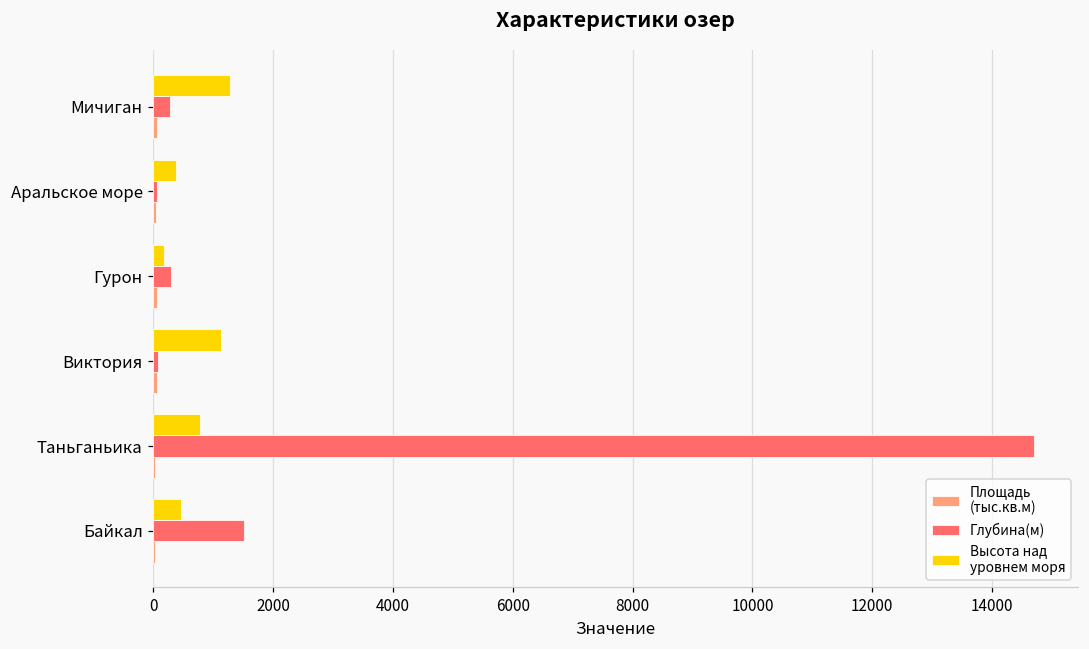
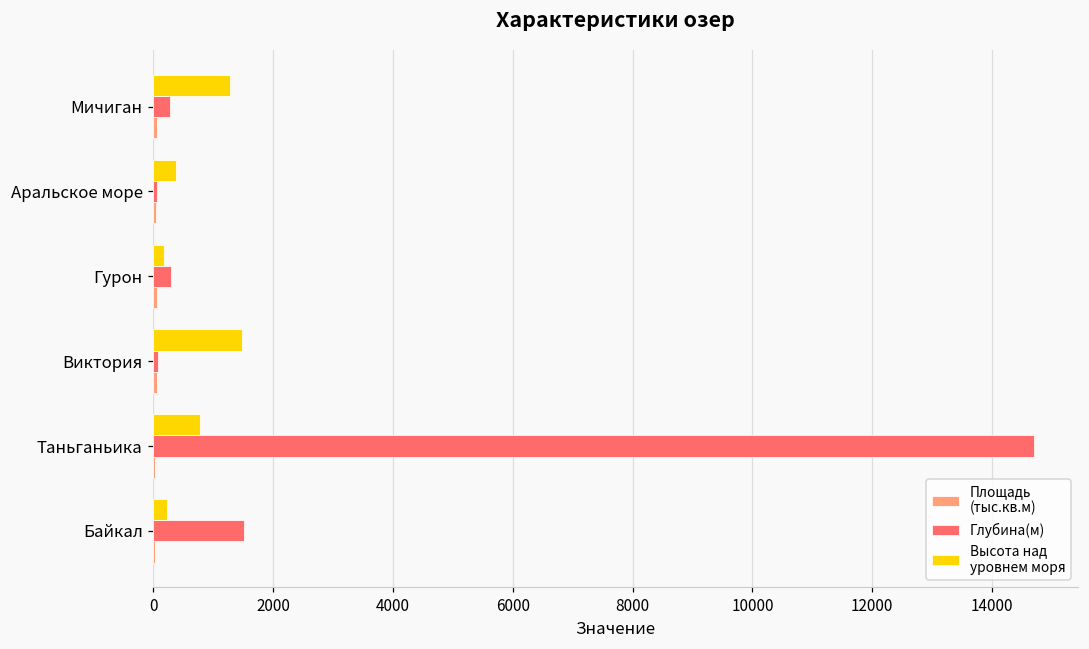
  {
    "Высота над уровнем моря": {
      "Мичиган": 1300,
      "Аральское море": 400,
      "Гурон": 200,
-     "Виктория": 1100,
+     "Виктория": 1500,
      "Таньганьика": 800,
-     "Байкал": 500
+     "Байкал": 200
    }
  }
